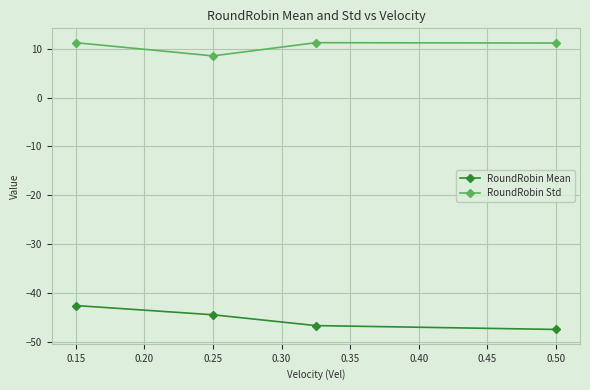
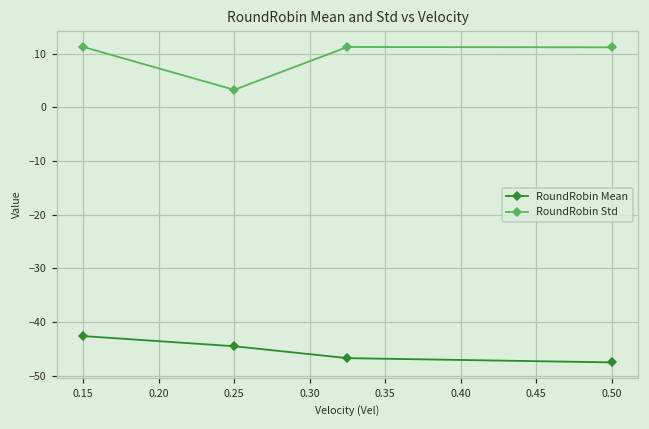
  {
    "RoundRobin Mean": {
      "0.15": -43,
      "0.25": -44,
      "0.50": -47
    },
    "RoundRobin Std": {
      "0.15": 11,
-     "0.25": 9,
+     "0.25": 3,
      "0.50": 11
    }
  }
